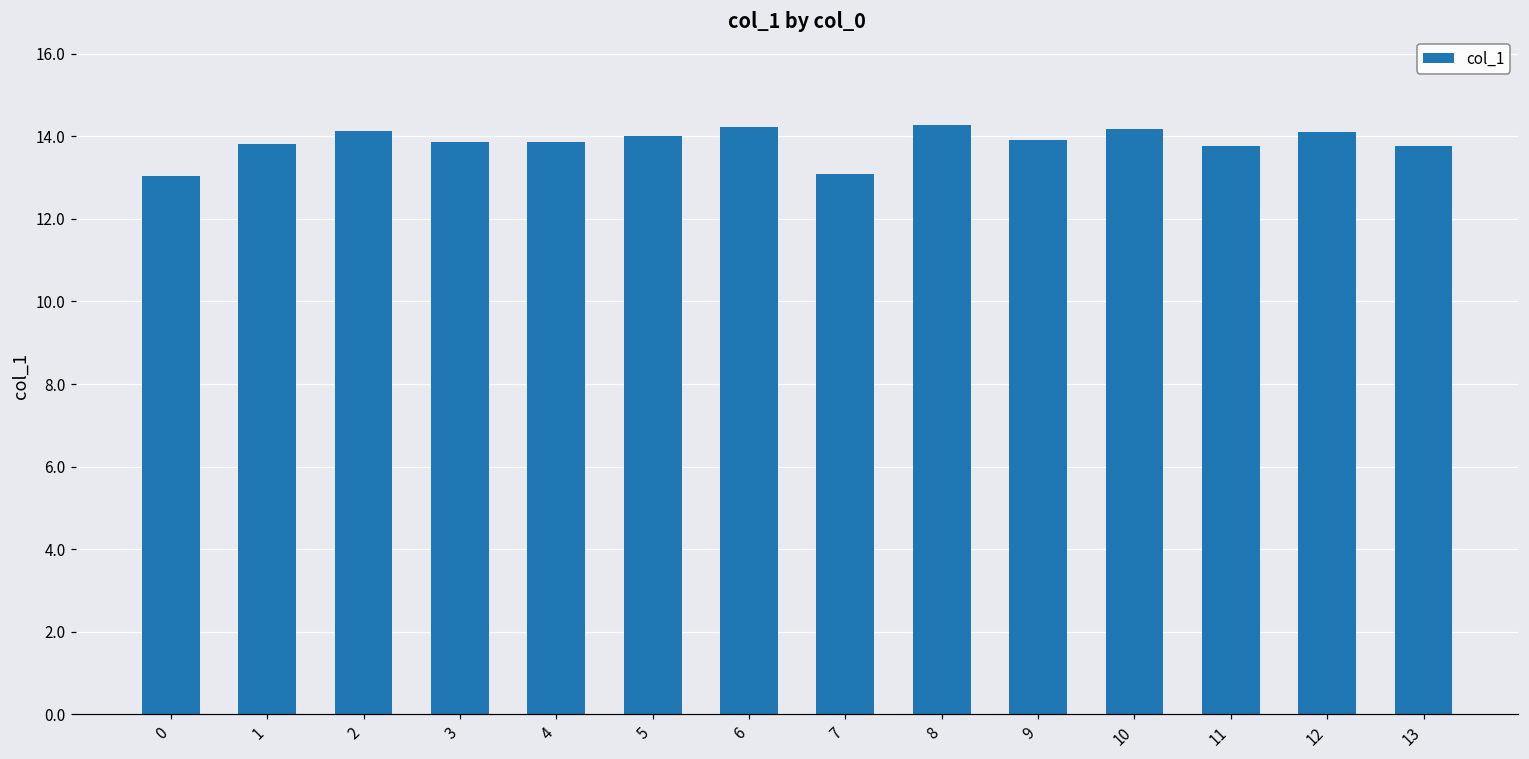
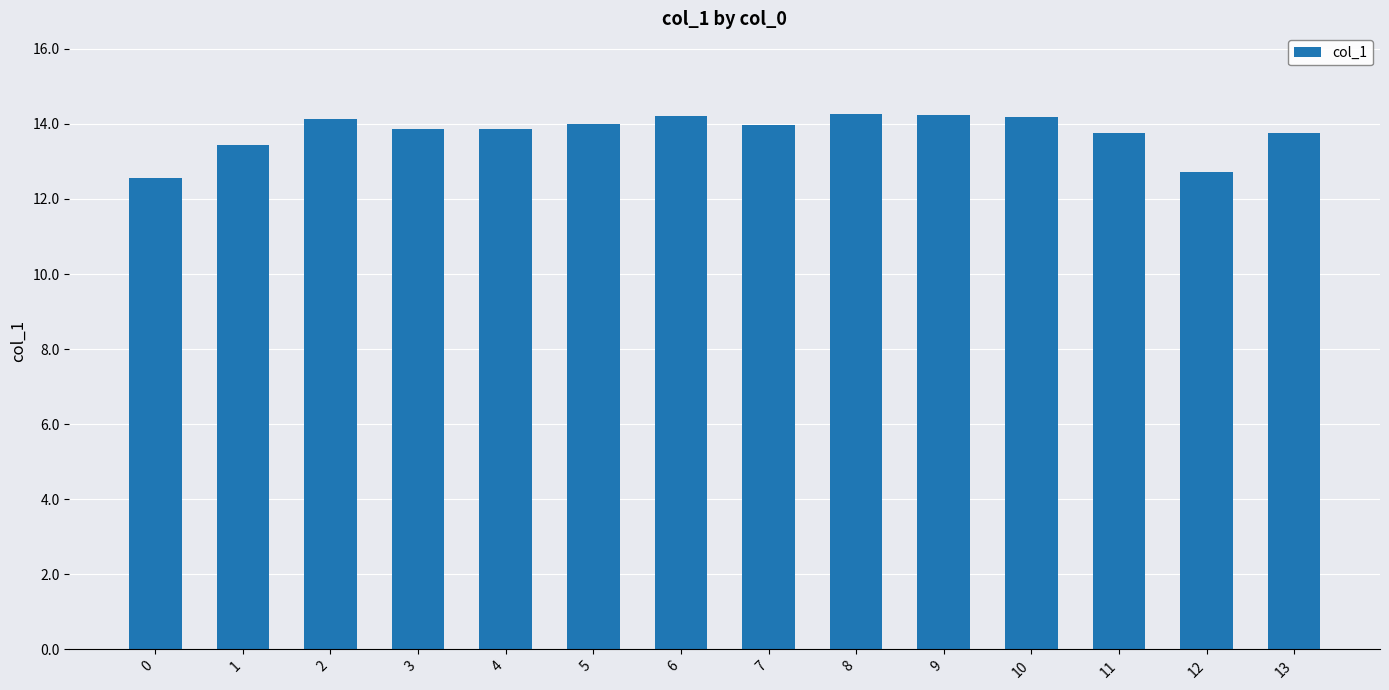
  {
-   "0": 13.0,
-   "1": 13.8,
+   "0": 12.6,
+   "1": 13.4,
    "2": 14.1,
    "3": 13.9,
    "4": 13.9,
    "5": 14.0,
    "6": 14.2,
-   "7": 13.1,
+   "7": 14.0,
    "8": 14.3,
-   "9": 13.9,
+   "9": 14.2,
    "10": 14.2,
    "11": 13.8,
-   "12": 14.1,
+   "12": 12.7,
    "13": 13.8
  }
